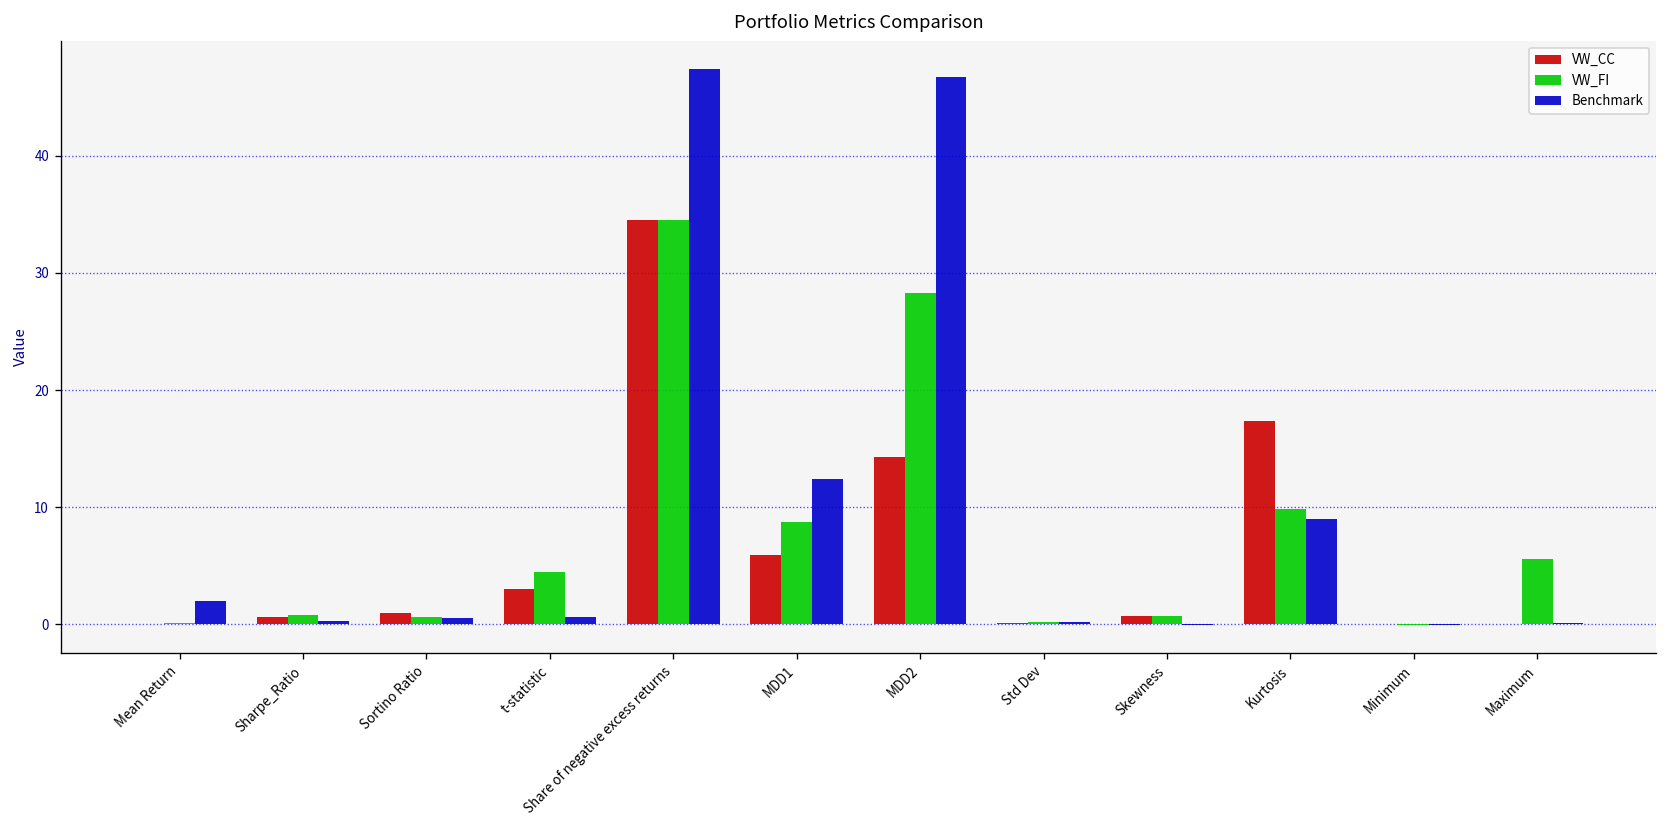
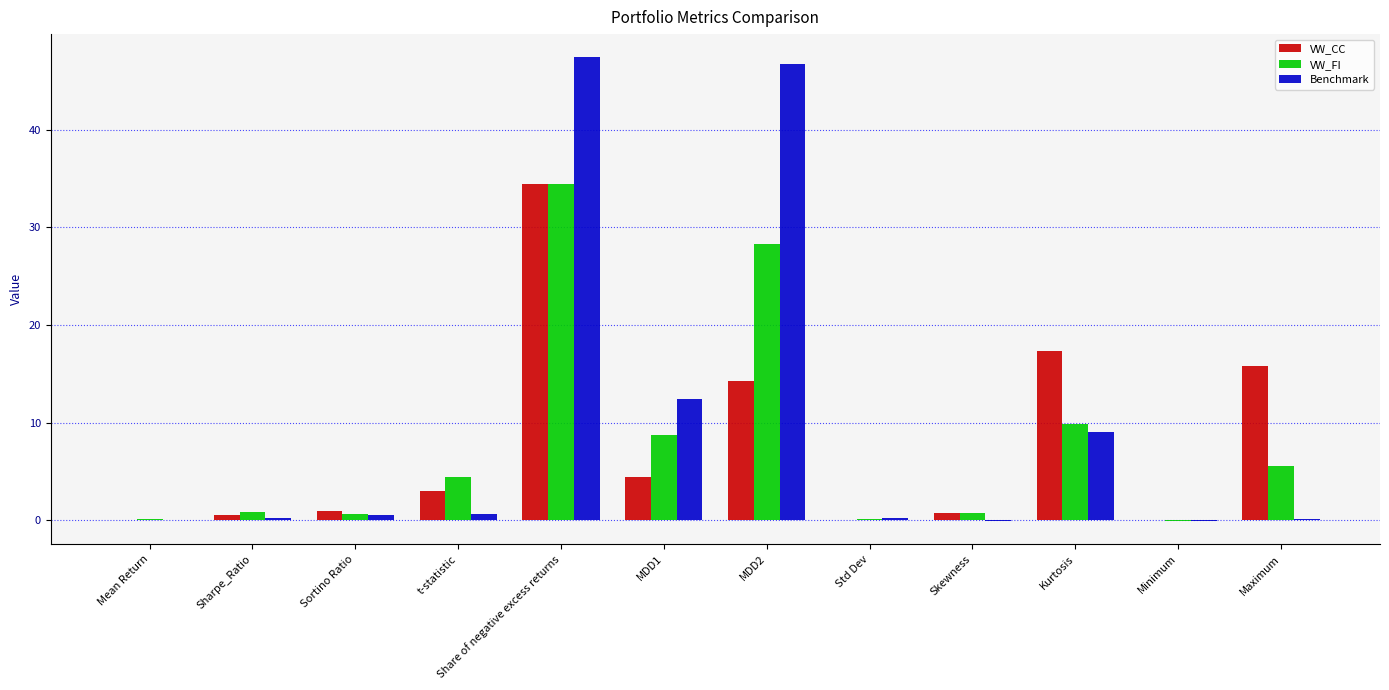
  {
    "VW_CC": {
      "Sharpe_Ratio": 1,
      "Sortino Ratio": 1,
      "t-statistic": 3,
      "Share of negative excess returns": 35,
-     "MDD1": 6,
+     "MDD1": 4,
      "MDD2": 14,
      "Skewness": 1,
      "Kurtosis": 17,
-     "Maximum": 0
+     "Maximum": 16
    },
    "VW_FI": {
      "Sharpe_Ratio": 1,
      "Sortino Ratio": 1,
      "t-statistic": 4,
      "Share of negative excess returns": 35,
      "MDD1": 9,
      "MDD2": 28,
      "Skewness": 1,
      "Kurtosis": 10,
      "Maximum": 6
    },
    "Benchmark": {
-     "Mean Return": 2,
+     "Mean Return": 0,
      "Sortino Ratio": 1,
      "t-statistic": 1,
      "Share of negative excess returns": 47,
      "MDD1": 12,
      "MDD2": 47,
      "Kurtosis": 9
    }
  }
